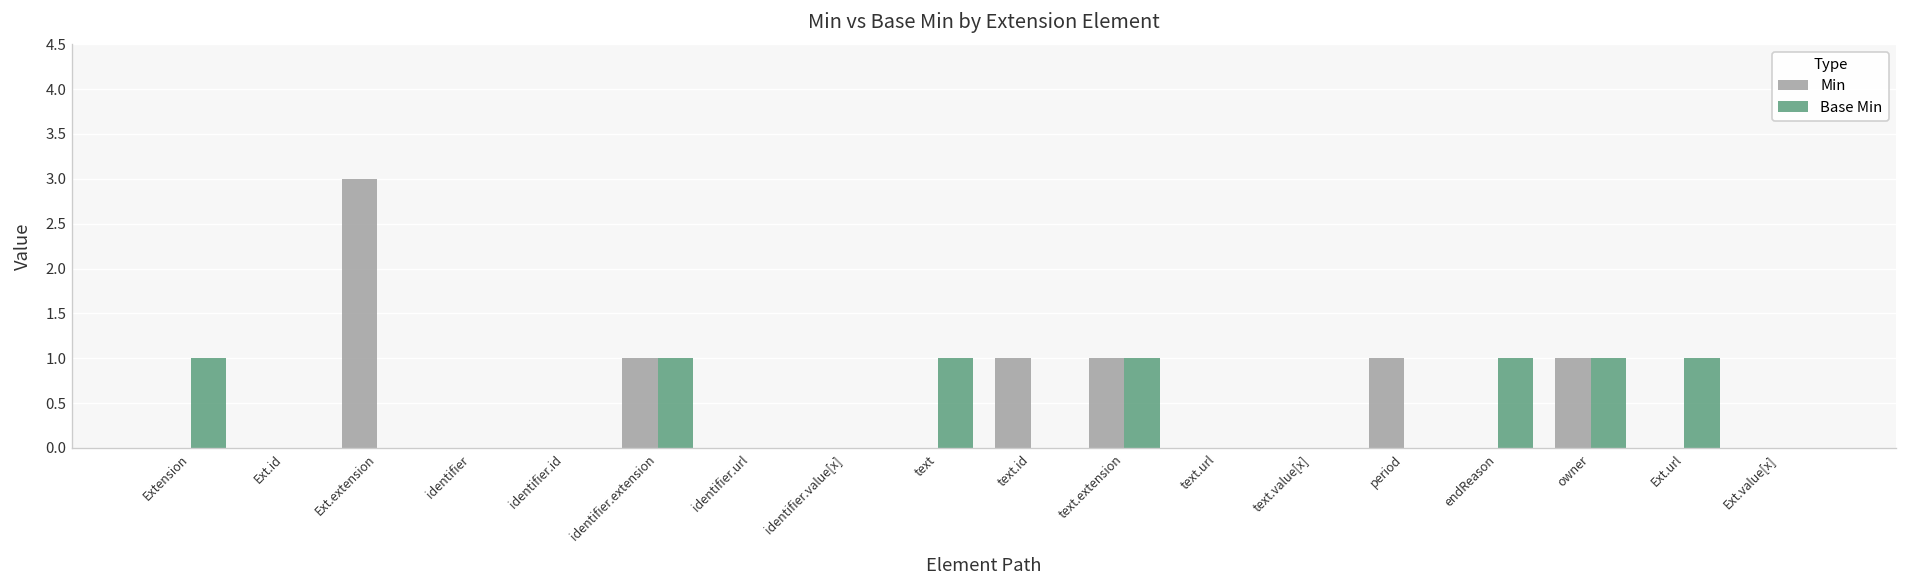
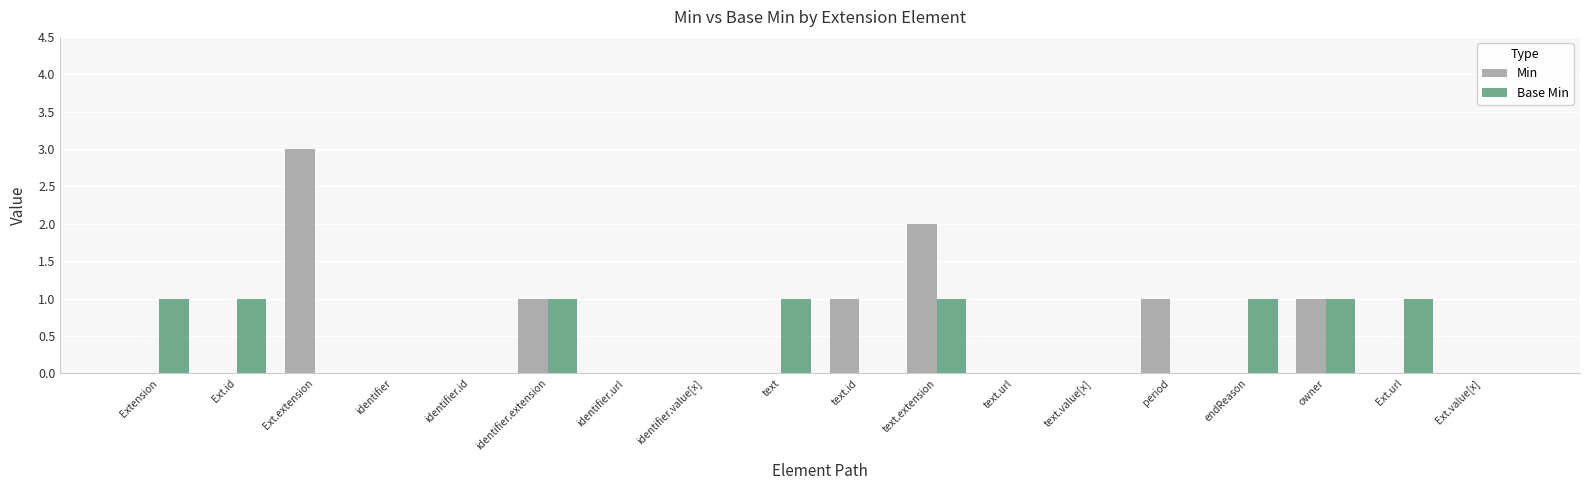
  {
    "Min": {
      "Extension": 0,
      "Ext.id": 0,
      "Ext.extension": 3,
      "identifier": 0,
      "identifier.id": 0,
      "identifier.extension": 1,
      "identifier.url": 0,
      "identifier.value[x]": 0,
      "text": 0,
      "text.id": 1,
-     "text.extension": 1,
+     "text.extension": 2,
      "text.url": 0,
      "text.value[x]": 0,
      "period": 1,
      "endReason": 0,
      "owner": 1,
      "Ext.url": 0,
      "Ext.value[x]": 0
    },
    "Base Min": {
      "Extension": 1,
-     "Ext.id": 0,
+     "Ext.id": 1,
      "Ext.extension": 0,
      "identifier": 0,
      "identifier.id": 0,
      "identifier.extension": 1,
      "identifier.url": 0,
      "identifier.value[x]": 0,
      "text": 1,
      "text.id": 0,
      "text.extension": 1,
      "text.url": 0,
      "text.value[x]": 0,
      "period": 0,
      "endReason": 1,
      "owner": 1,
      "Ext.url": 1,
      "Ext.value[x]": 0
    }
  }
